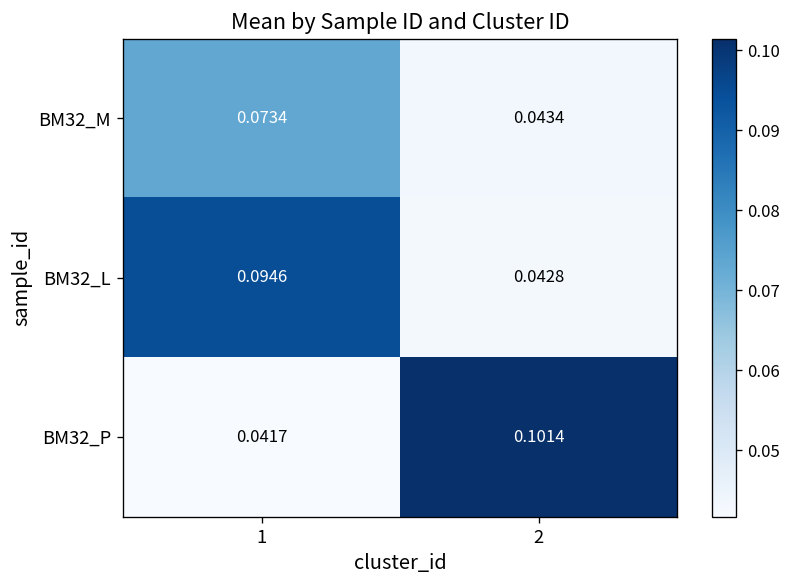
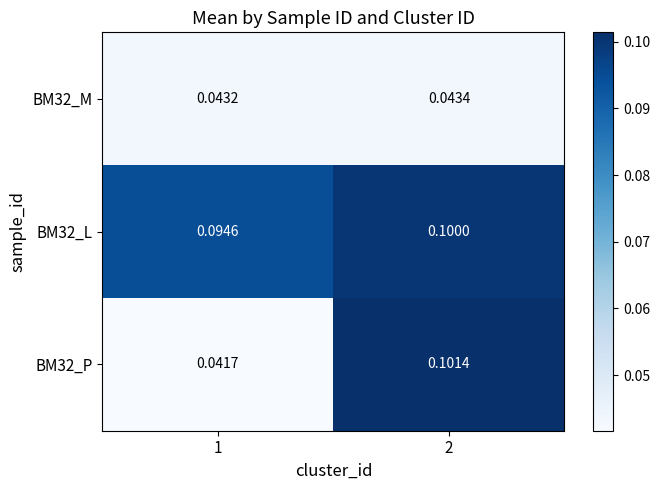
  {
    "BM32_M": {
-     "1": 0.0734,
+     "1": 0.0432,
      "2": 0.0434
    },
    "BM32_L": {
      "1": 0.0946,
-     "2": 0.0428
+     "2": 0.1000
    },
    "BM32_P": {
      "1": 0.0417,
      "2": 0.1014
    }
  }
